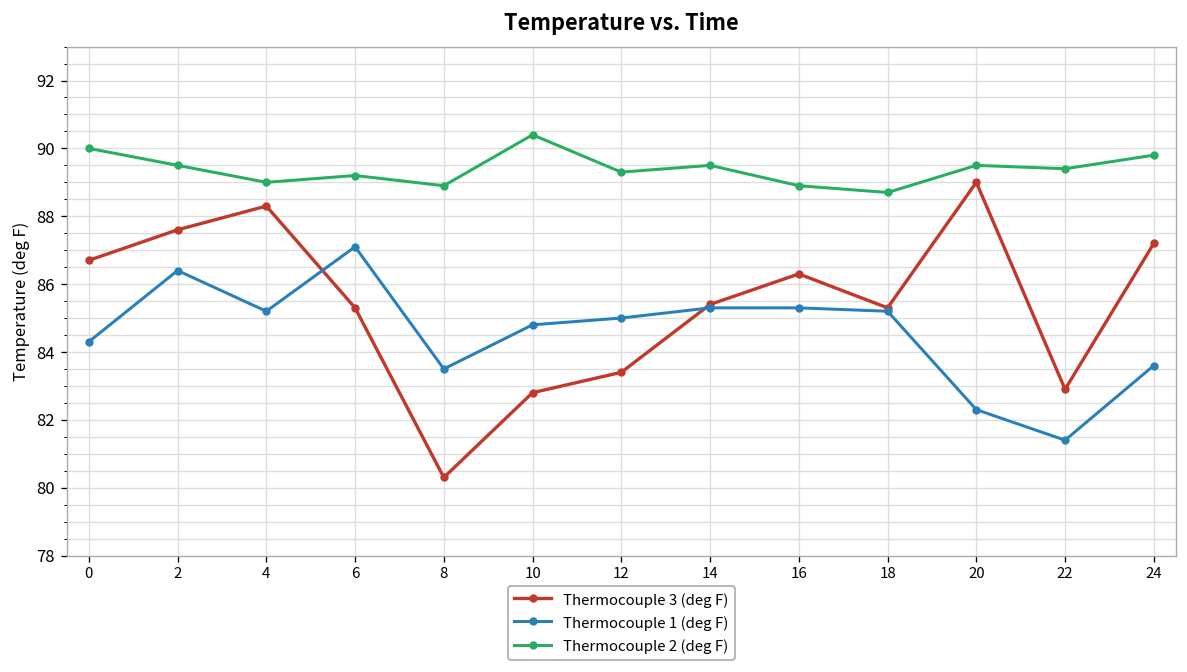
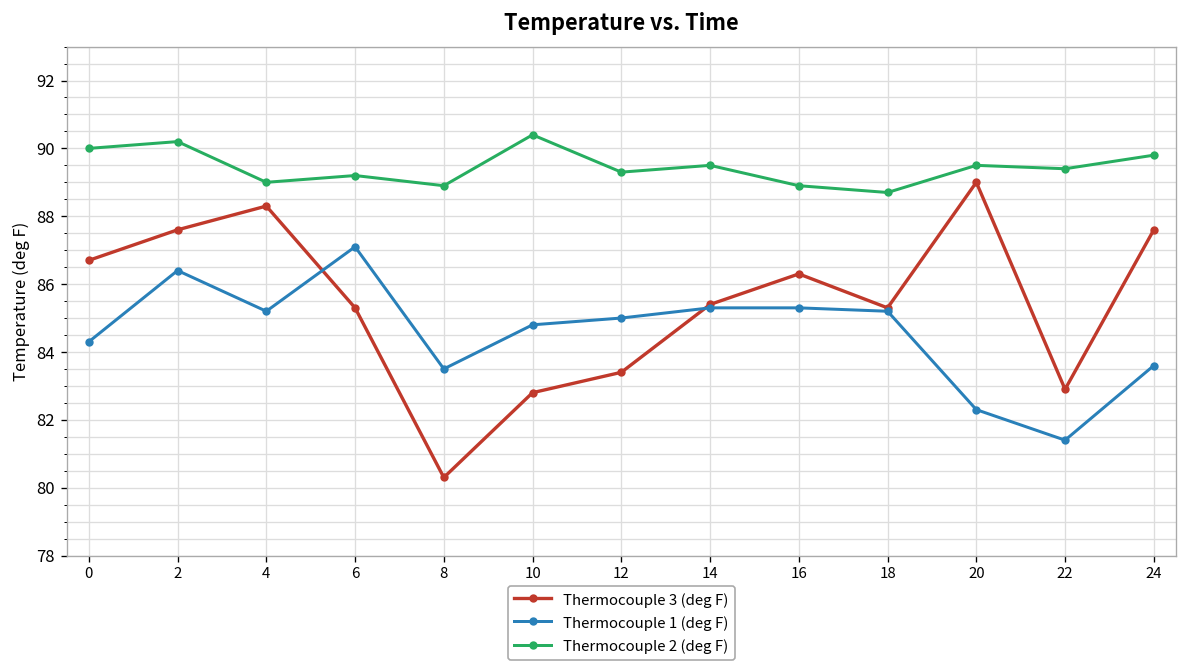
  {
    "Thermocouple 3 (deg F)": {
      "0": 86.7,
      "2": 87.6,
      "4": 88.3,
      "6": 85.3,
      "8": 80.3,
      "10": 82.8,
      "12": 83.4,
      "14": 85.4,
      "16": 86.3,
      "18": 85.3,
      "20": 89.0,
      "22": 82.9,
-     "24": 87.2
+     "24": 87.6
    },
    "Thermocouple 1 (deg F)": {
      "0": 84.3,
      "2": 86.4,
      "4": 85.2,
      "6": 87.1,
      "8": 83.5,
      "10": 84.8,
      "12": 85.0,
      "14": 85.3,
      "16": 85.3,
      "18": 85.2,
      "20": 82.3,
      "22": 81.4,
      "24": 83.6
    },
    "Thermocouple 2 (deg F)": {
      "0": 90.0,
-     "2": 89.5,
+     "2": 90.2,
      "4": 89.0,
      "6": 89.2,
      "8": 88.9,
      "10": 90.4,
      "12": 89.3,
      "14": 89.5,
      "16": 88.9,
      "18": 88.7,
      "20": 89.5,
      "22": 89.4,
      "24": 89.8
    }
  }
